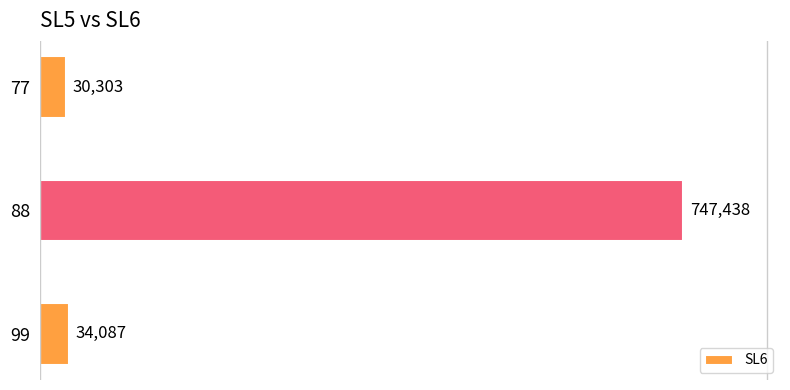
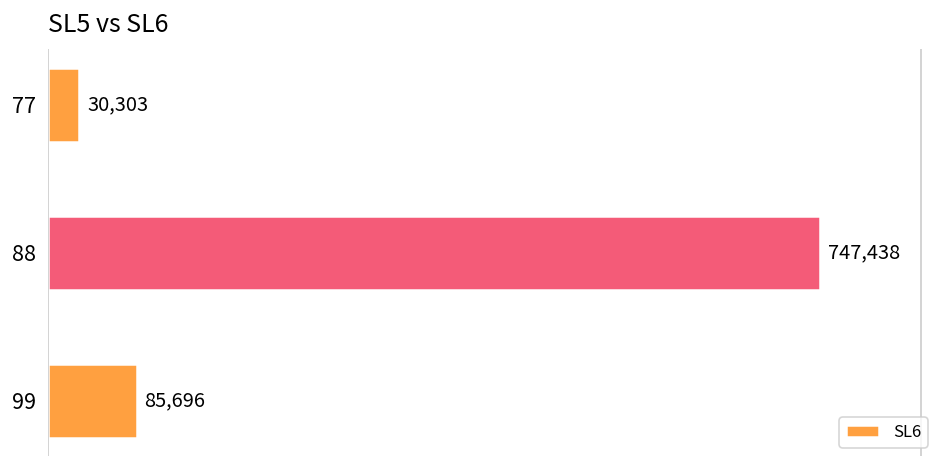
  {
    "77": "30,303",
    "88": "747,438",
-   "99": "34,087"
+   "99": "85,696"
  }
